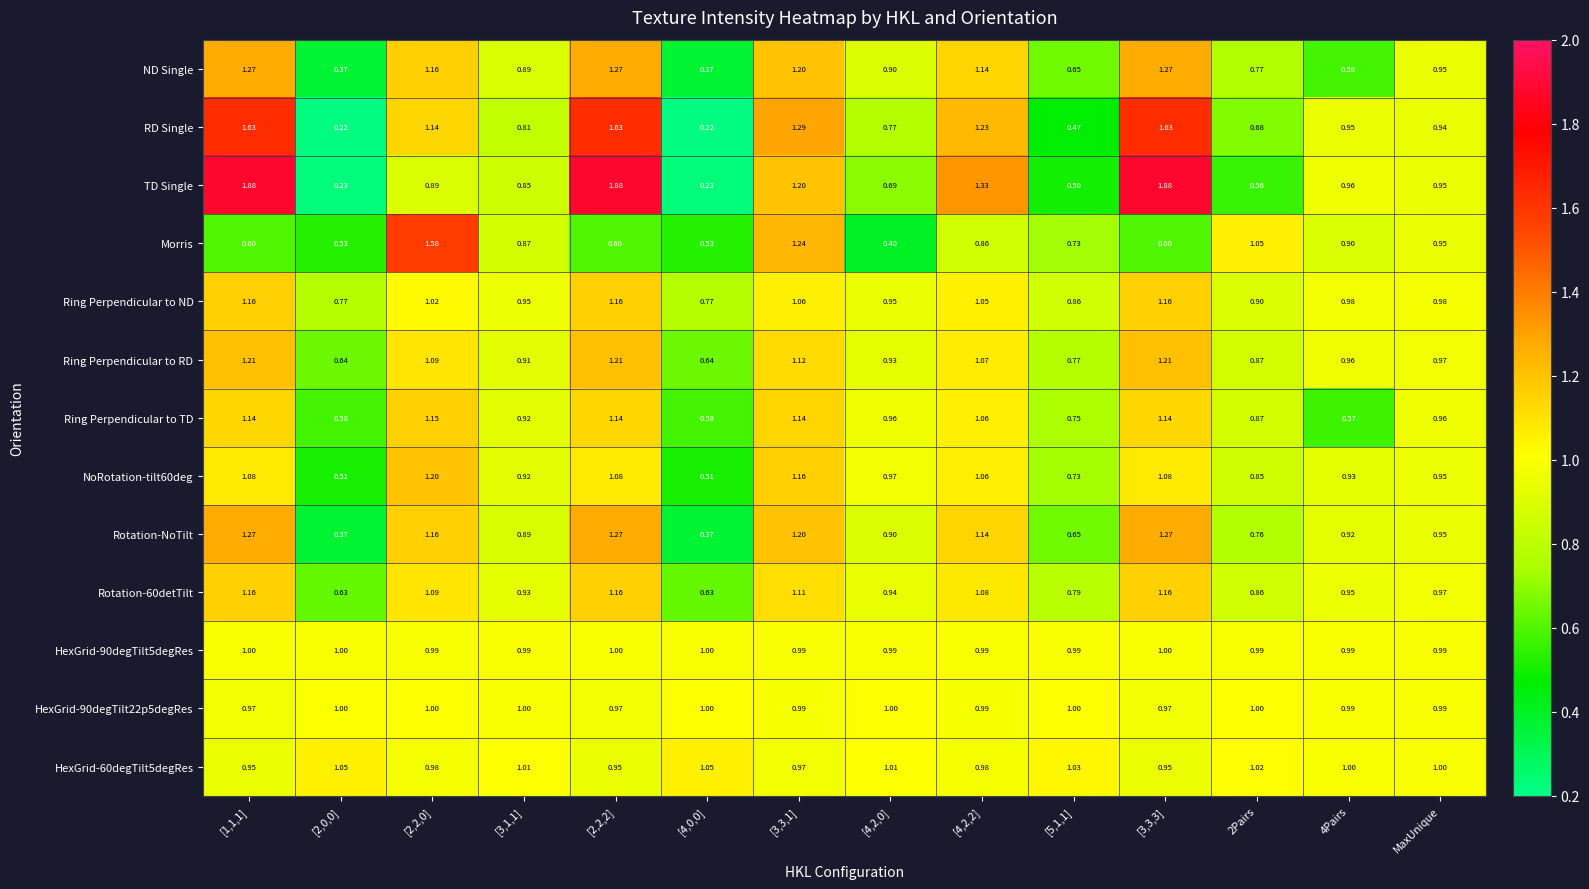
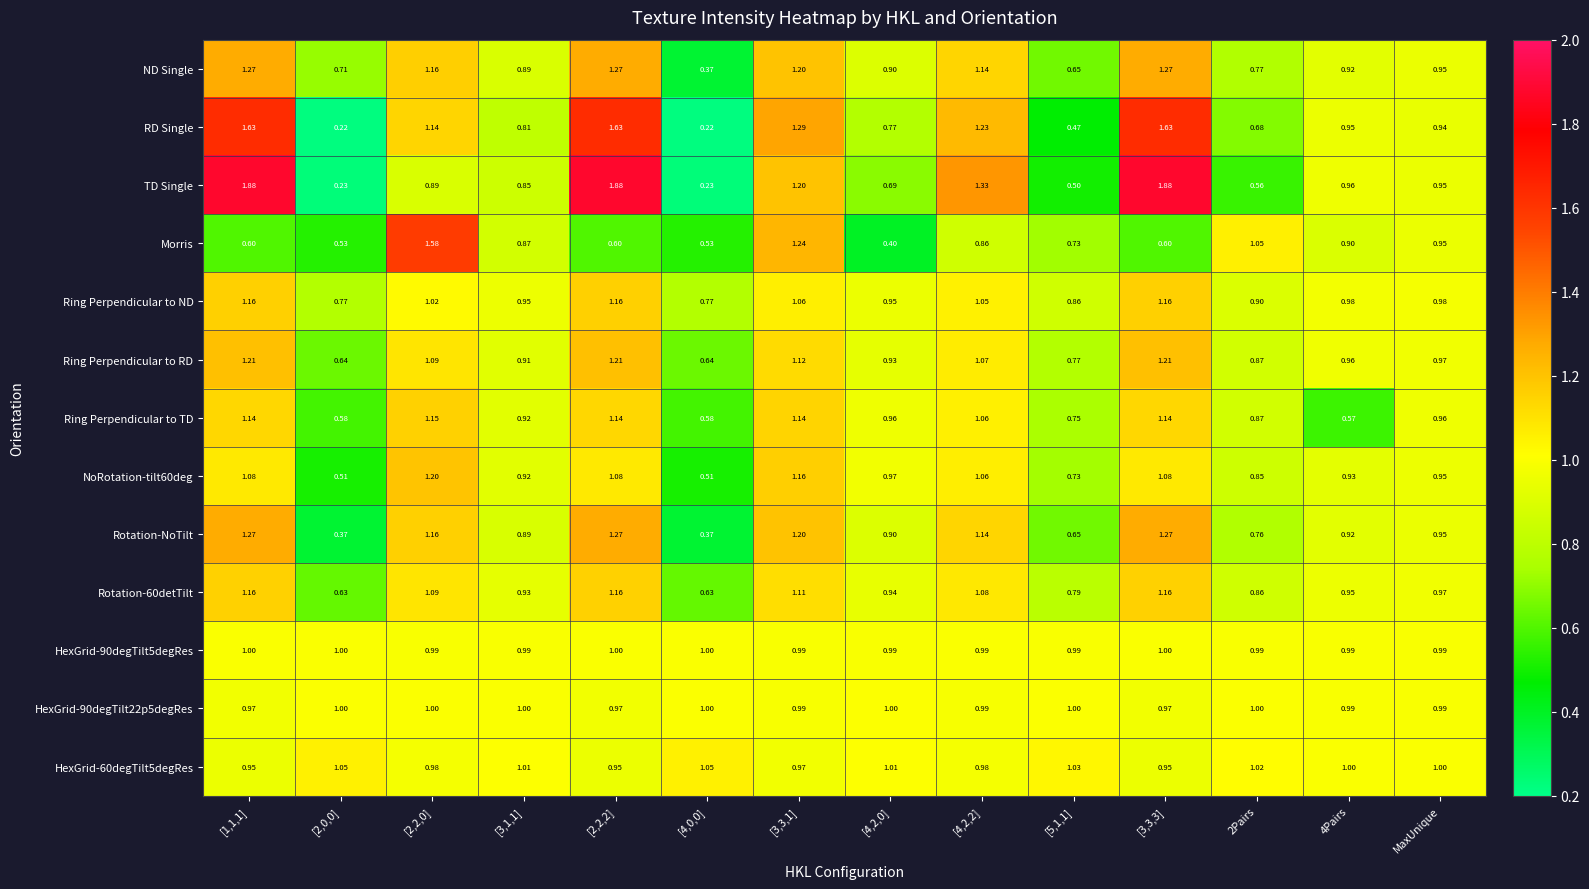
  {
    "ND Single": {
      "[1,1,1]": 1.27,
-     "[2,0,0]": 0.37,
+     "[2,0,0]": 0.71,
      "[2,2,0]": 1.16,
      "[3,1,1]": 0.89,
      "[2,2,2]": 1.27,
      "[4,0,0]": 0.37,
      "[3,3,1]": 1.20,
      "[4,2,0]": 0.90,
      "[4,2,2]": 1.14,
      "[5,1,1]": 0.65,
      "[3,3,3]": 1.27,
      "2Pairs": 0.77,
-     "4Pairs": 0.58,
+     "4Pairs": 0.92,
      "MaxUnique": 0.95
    },
    "RD Single": {
      "[1,1,1]": 1.63,
      "[2,0,0]": 0.22,
      "[2,2,0]": 1.14,
      "[3,1,1]": 0.81,
      "[2,2,2]": 1.63,
      "[4,0,0]": 0.22,
      "[3,3,1]": 1.29,
      "[4,2,0]": 0.77,
      "[4,2,2]": 1.23,
      "[5,1,1]": 0.47,
      "[3,3,3]": 1.63,
      "2Pairs": 0.68,
      "4Pairs": 0.95,
      "MaxUnique": 0.94
    },
    "TD Single": {
      "[1,1,1]": 1.88,
      "[2,0,0]": 0.23,
      "[2,2,0]": 0.89,
      "[3,1,1]": 0.85,
      "[2,2,2]": 1.88,
      "[4,0,0]": 0.23,
      "[3,3,1]": 1.20,
      "[4,2,0]": 0.69,
      "[4,2,2]": 1.33,
      "[5,1,1]": 0.50,
      "[3,3,3]": 1.88,
      "2Pairs": 0.56,
      "4Pairs": 0.96,
      "MaxUnique": 0.95
    },
    "Morris": {
      "[1,1,1]": 0.60,
      "[2,0,0]": 0.53,
      "[2,2,0]": 1.58,
      "[3,1,1]": 0.87,
      "[2,2,2]": 0.60,
      "[4,0,0]": 0.53,
      "[3,3,1]": 1.24,
      "[4,2,0]": 0.40,
      "[4,2,2]": 0.86,
      "[5,1,1]": 0.73,
      "[3,3,3]": 0.60,
      "2Pairs": 1.05,
      "4Pairs": 0.90,
      "MaxUnique": 0.95
    },
    "Ring Perpendicular to ND": {
      "[1,1,1]": 1.16,
      "[2,0,0]": 0.77,
      "[2,2,0]": 1.02,
      "[3,1,1]": 0.95,
      "[2,2,2]": 1.16,
      "[4,0,0]": 0.77,
      "[3,3,1]": 1.06,
      "[4,2,0]": 0.95,
      "[4,2,2]": 1.05,
      "[5,1,1]": 0.86,
      "[3,3,3]": 1.16,
      "2Pairs": 0.90,
      "4Pairs": 0.98,
      "MaxUnique": 0.98
    },
    "Ring Perpendicular to RD": {
      "[1,1,1]": 1.21,
      "[2,0,0]": 0.64,
      "[2,2,0]": 1.09,
      "[3,1,1]": 0.91,
      "[2,2,2]": 1.21,
      "[4,0,0]": 0.64,
      "[3,3,1]": 1.12,
      "[4,2,0]": 0.93,
      "[4,2,2]": 1.07,
      "[5,1,1]": 0.77,
      "[3,3,3]": 1.21,
      "2Pairs": 0.87,
      "4Pairs": 0.96,
      "MaxUnique": 0.97
    },
    "Ring Perpendicular to TD": {
      "[1,1,1]": 1.14,
      "[2,0,0]": 0.58,
      "[2,2,0]": 1.15,
      "[3,1,1]": 0.92,
      "[2,2,2]": 1.14,
      "[4,0,0]": 0.58,
      "[3,3,1]": 1.14,
      "[4,2,0]": 0.96,
      "[4,2,2]": 1.06,
      "[5,1,1]": 0.75,
      "[3,3,3]": 1.14,
      "2Pairs": 0.87,
      "4Pairs": 0.57,
      "MaxUnique": 0.96
    },
    "NoRotation-tilt60deg": {
      "[1,1,1]": 1.08,
      "[2,0,0]": 0.51,
      "[2,2,0]": 1.20,
      "[3,1,1]": 0.92,
      "[2,2,2]": 1.08,
      "[4,0,0]": 0.51,
      "[3,3,1]": 1.16,
      "[4,2,0]": 0.97,
      "[4,2,2]": 1.06,
      "[5,1,1]": 0.73,
      "[3,3,3]": 1.08,
      "2Pairs": 0.85,
      "4Pairs": 0.93,
      "MaxUnique": 0.95
    },
    "Rotation-NoTilt": {
      "[1,1,1]": 1.27,
      "[2,0,0]": 0.37,
      "[2,2,0]": 1.16,
      "[3,1,1]": 0.89,
      "[2,2,2]": 1.27,
      "[4,0,0]": 0.37,
      "[3,3,1]": 1.20,
      "[4,2,0]": 0.90,
      "[4,2,2]": 1.14,
      "[5,1,1]": 0.65,
      "[3,3,3]": 1.27,
      "2Pairs": 0.76,
      "4Pairs": 0.92,
      "MaxUnique": 0.95
    },
    "Rotation-60detTilt": {
      "[1,1,1]": 1.16,
      "[2,0,0]": 0.63,
      "[2,2,0]": 1.09,
      "[3,1,1]": 0.93,
      "[2,2,2]": 1.16,
      "[4,0,0]": 0.63,
      "[3,3,1]": 1.11,
      "[4,2,0]": 0.94,
      "[4,2,2]": 1.08,
      "[5,1,1]": 0.79,
      "[3,3,3]": 1.16,
      "2Pairs": 0.86,
      "4Pairs": 0.95,
      "MaxUnique": 0.97
    },
    "HexGrid-90degTilt5degRes": {
      "[1,1,1]": 1.00,
      "[2,0,0]": 1.00,
      "[2,2,0]": 0.99,
      "[3,1,1]": 0.99,
      "[2,2,2]": 1.00,
      "[4,0,0]": 1.00,
      "[3,3,1]": 0.99,
      "[4,2,0]": 0.99,
      "[4,2,2]": 0.99,
      "[5,1,1]": 0.99,
      "[3,3,3]": 1.00,
      "2Pairs": 0.99,
      "4Pairs": 0.99,
      "MaxUnique": 0.99
    },
    "HexGrid-90degTilt22p5degRes": {
      "[1,1,1]": 0.97,
      "[2,0,0]": 1.00,
      "[2,2,0]": 1.00,
      "[3,1,1]": 1.00,
      "[2,2,2]": 0.97,
      "[4,0,0]": 1.00,
      "[3,3,1]": 0.99,
      "[4,2,0]": 1.00,
      "[4,2,2]": 0.99,
      "[5,1,1]": 1.00,
      "[3,3,3]": 0.97,
      "2Pairs": 1.00,
      "4Pairs": 0.99,
      "MaxUnique": 0.99
    },
    "HexGrid-60degTilt5degRes": {
      "[1,1,1]": 0.95,
      "[2,0,0]": 1.05,
      "[2,2,0]": 0.98,
      "[3,1,1]": 1.01,
      "[2,2,2]": 0.95,
      "[4,0,0]": 1.05,
      "[3,3,1]": 0.97,
      "[4,2,0]": 1.01,
      "[4,2,2]": 0.98,
      "[5,1,1]": 1.03,
      "[3,3,3]": 0.95,
      "2Pairs": 1.02,
      "4Pairs": 1.00,
      "MaxUnique": 1.00
    }
  }
